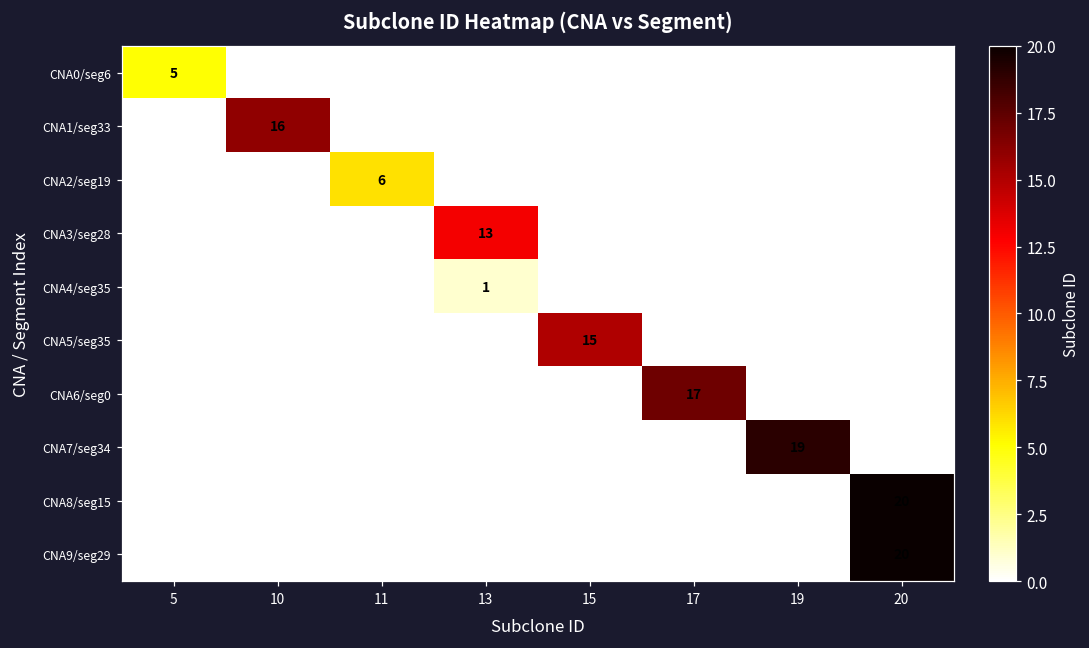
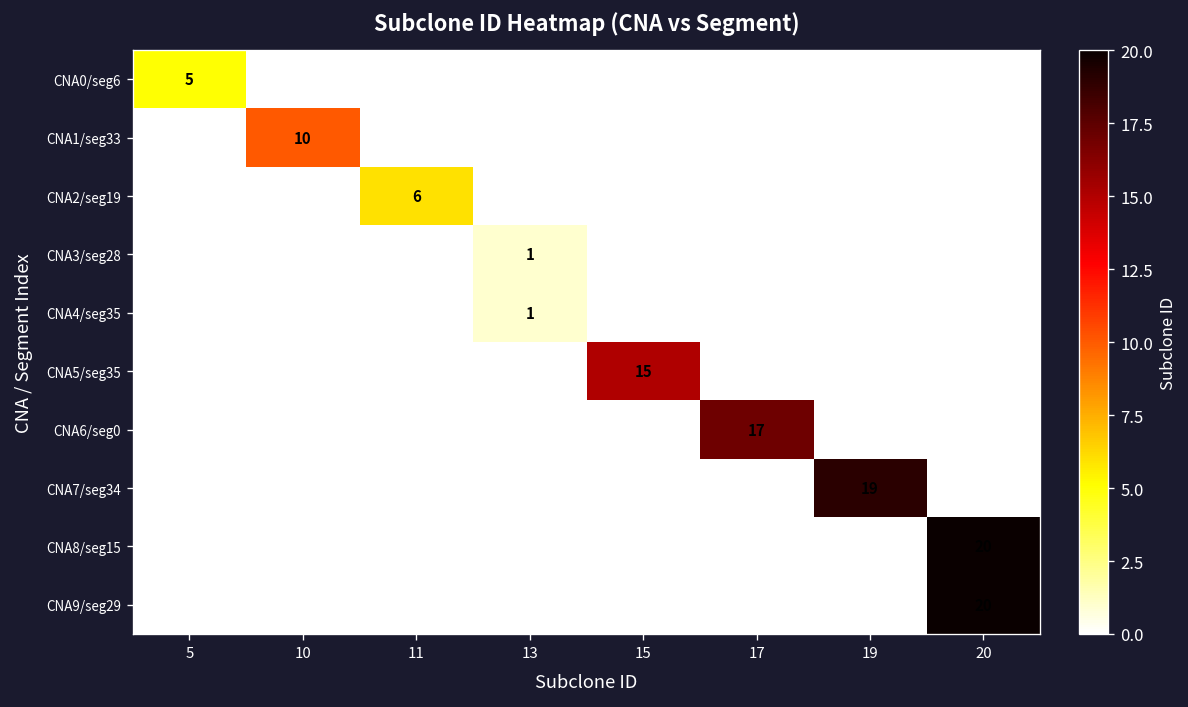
  {
    "CNA0/seg6": {
      "5": 5
    },
    "CNA1/seg33": {
-     "10": 16
+     "10": 10
    },
    "CNA2/seg19": {
      "11": 6
    },
    "CNA3/seg28": {
-     "13": 13
+     "13": 1
    },
    "CNA4/seg35": {
      "13": 1
    },
    "CNA5/seg35": {
      "15": 15
    },
    "CNA6/seg0": {
      "17": 17
    }
  }
